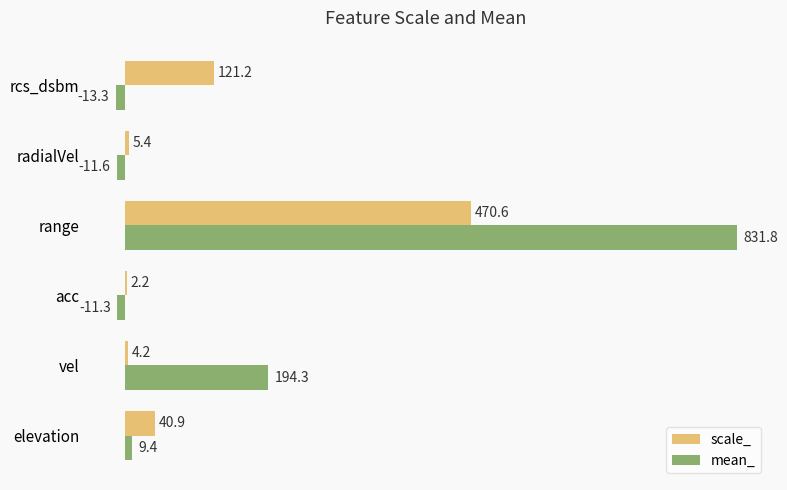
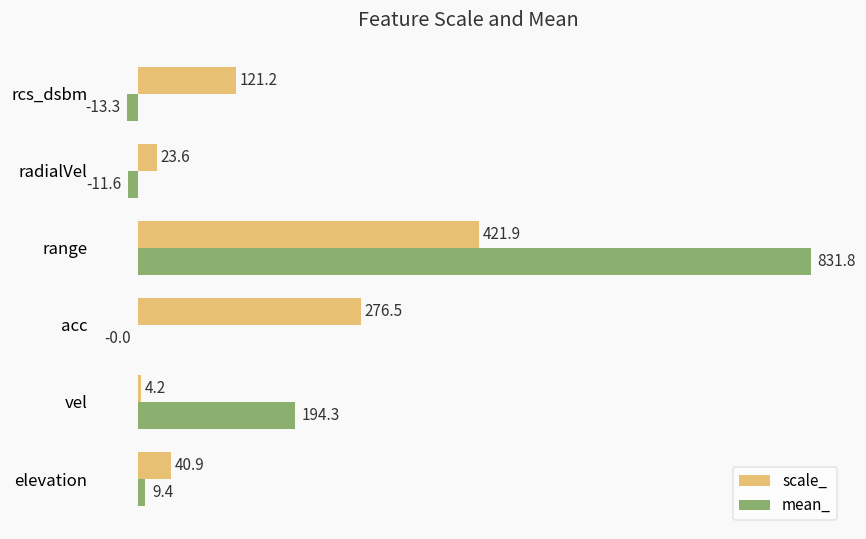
  {
    "scale_": {
      "rcs_dsbm": 121.2,
-     "radialVel": 5.4,
-     "range": 470.6,
-     "acc": 2.2,
+     "radialVel": 23.6,
+     "range": 421.9,
+     "acc": 276.5,
      "vel": 4.2,
      "elevation": 40.9
    },
    "mean_": {
      "rcs_dsbm": -13.3,
      "radialVel": -11.6,
      "range": 831.8,
-     "acc": -11.3,
+     "acc": -0.0,
      "vel": 194.3,
      "elevation": 9.4
    }
  }
